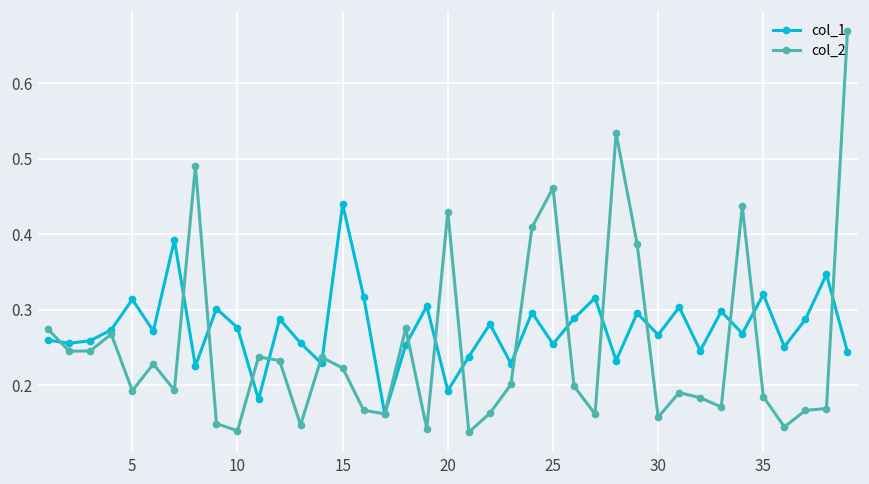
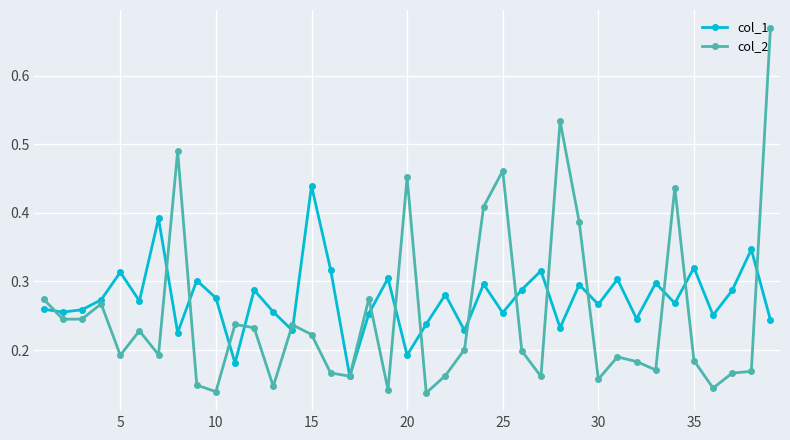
  {
    "col_1": {
      "5": 0.31,
      "10": 0.28,
      "15": 0.44,
      "20": 0.19,
      "25": 0.25,
      "30": 0.27,
      "35": 0.32
    },
    "col_2": {
      "5": 0.19,
      "10": 0.14,
      "15": 0.22,
-     "20": 0.43,
+     "20": 0.45,
      "25": 0.46,
      "30": 0.16,
      "35": 0.18
    }
  }
